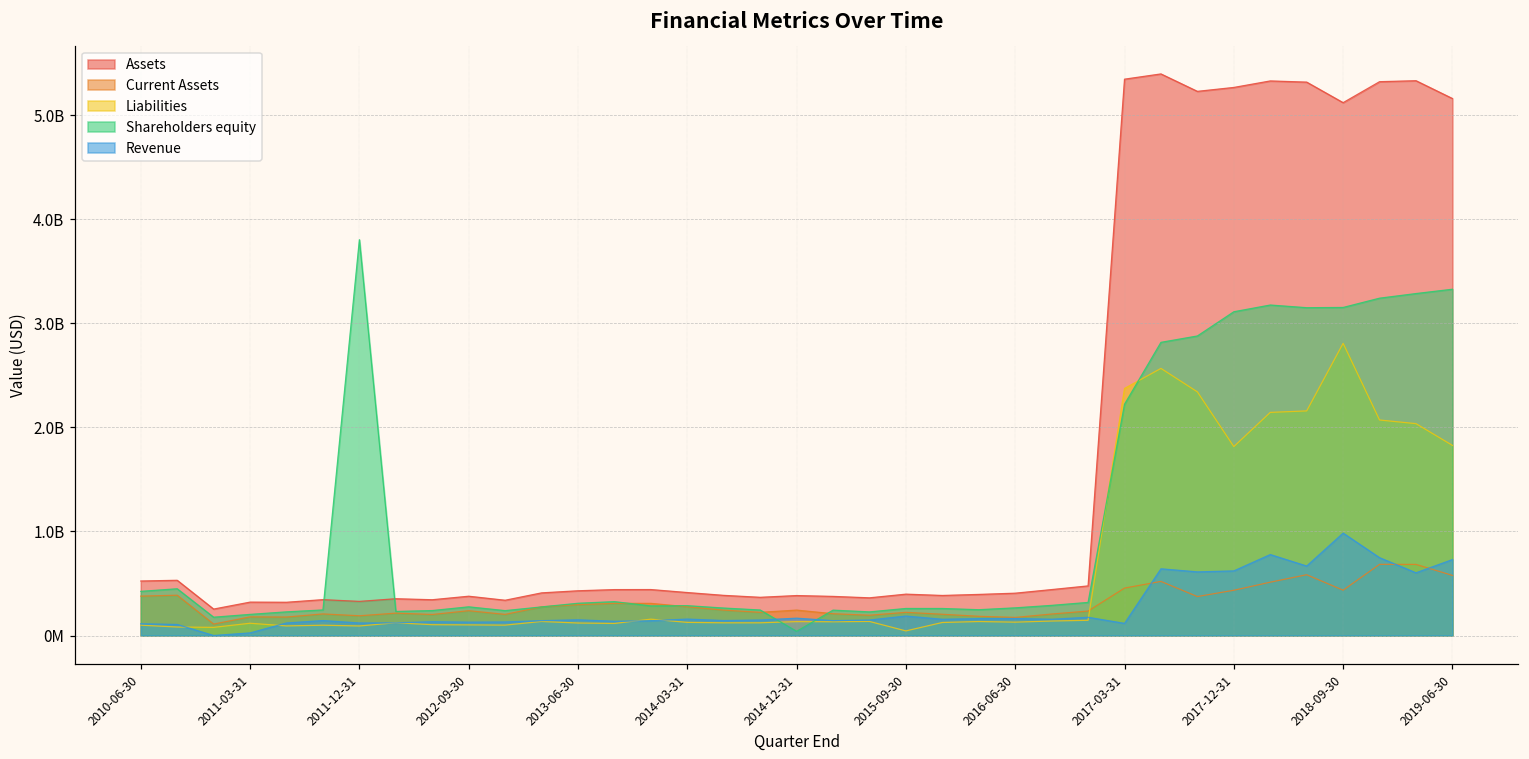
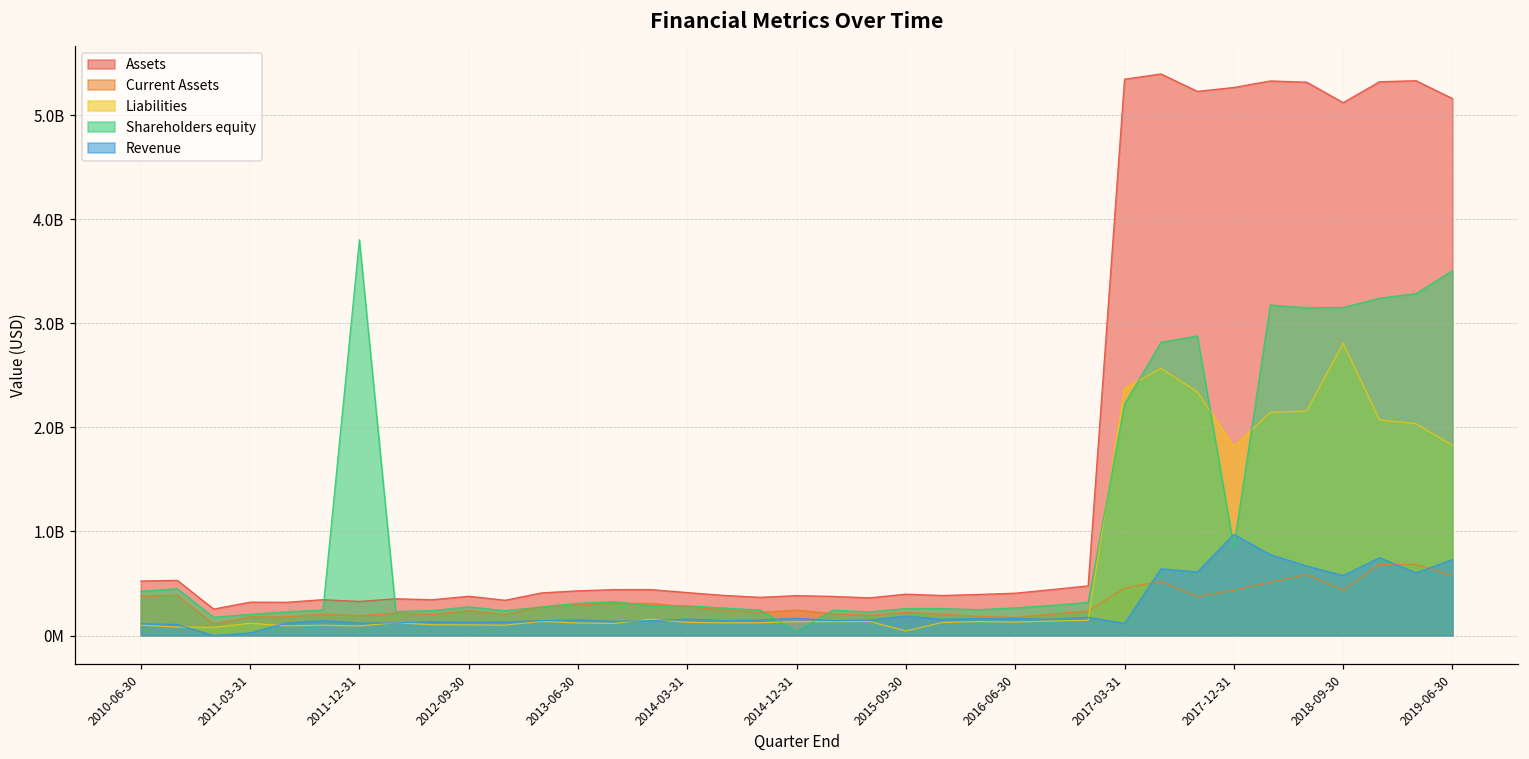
  {
    "Liabilities": {
      "2011-03-31": 100000000,
      "2011-12-31": 100000000,
      "2013-06-30": 100000000,
      "2014-03-31": 100000000,
      "2014-12-31": 100000000,
      "2015-09-30": 0,
      "2016-06-30": 100000000,
      "2017-03-31": 2400000000,
      "2017-12-31": 1800000000,
      "2018-09-30": 2800000000,
      "2019-06-30": 1800000000
    },
    "Shareholders equity": {
      "2010-06-30": 400000000,
      "2011-12-31": 3800000000,
      "2012-09-30": 300000000,
      "2014-12-31": 0,
      "2015-09-30": 300000000,
      "2016-06-30": 300000000,
      "2017-03-31": 2200000000,
-     "2017-12-31": 3100000000,
+     "2017-12-31": 800000000,
      "2018-09-30": 3200000000,
-     "2019-06-30": 3300000000
+     "2019-06-30": 3500000000
    },
    "Revenue": {
      "2011-03-31": 0,
      "2011-12-31": 100000000,
      "2013-06-30": 200000000,
      "2014-03-31": 200000000,
      "2014-12-31": 200000000,
      "2015-09-30": 200000000,
      "2017-03-31": 100000000,
-     "2017-12-31": 600000000,
-     "2018-09-30": 1000000000,
+     "2017-12-31": 1000000000,
+     "2018-09-30": 600000000,
      "2019-06-30": 700000000
    }
  }
